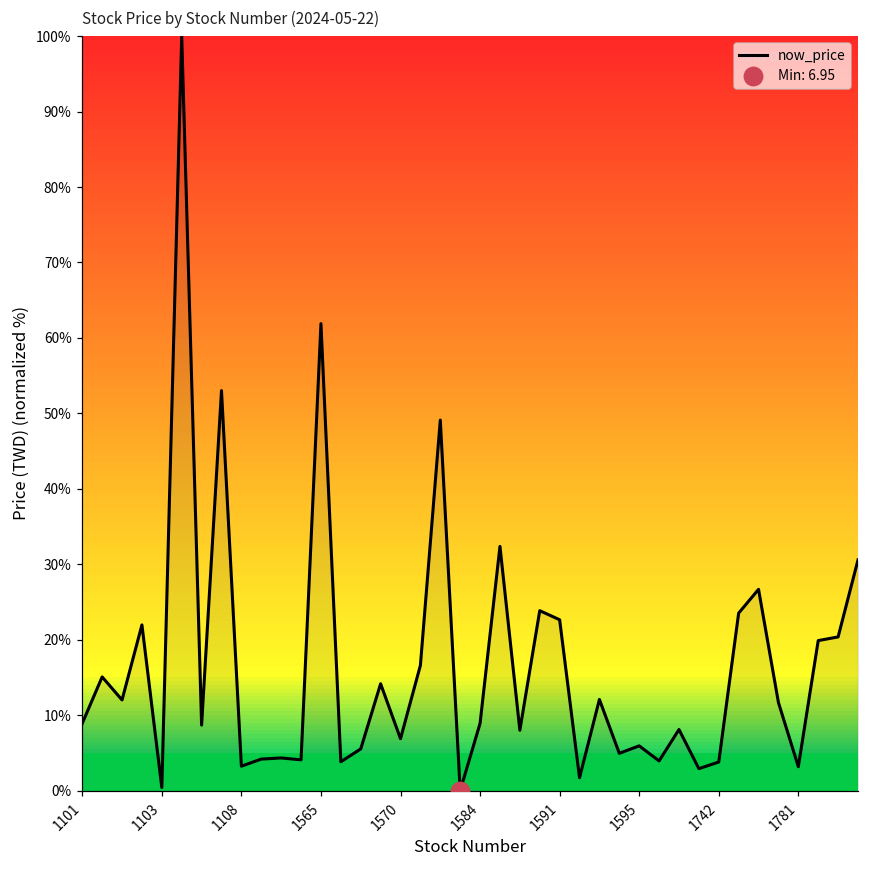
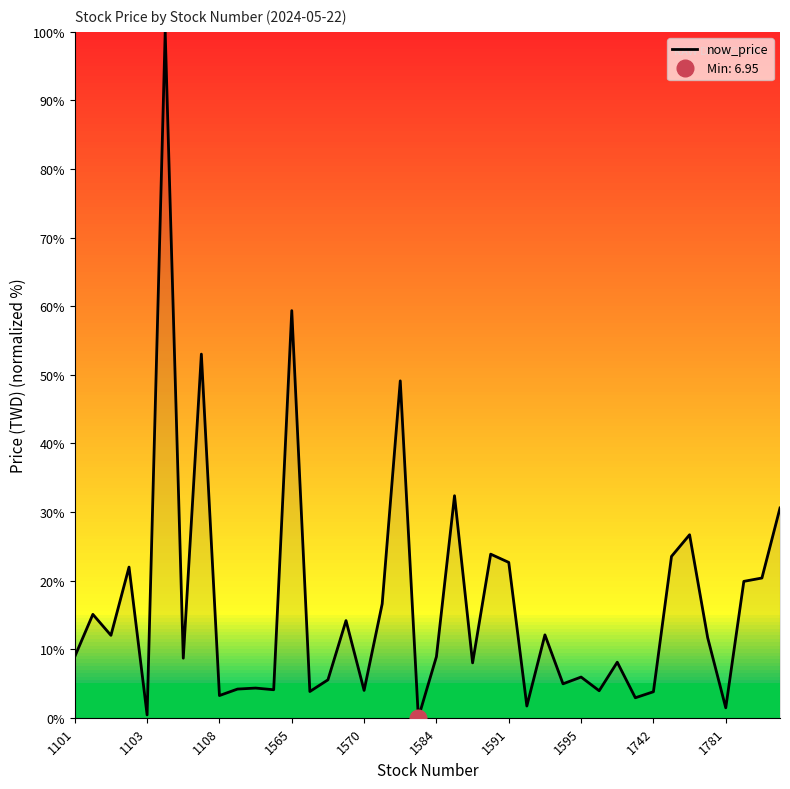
  {
    "now_price": {
      "1103": "0%",
      "1108": "3%",
-     "1565": "62%",
-     "1570": "7%",
+     "1565": "59%",
+     "1570": "4%",
      "1584": "9%",
      "1591": "23%",
      "1595": "6%",
      "1742": "4%",
-     "1781": "3%"
+     "1781": "1%"
    }
  }
